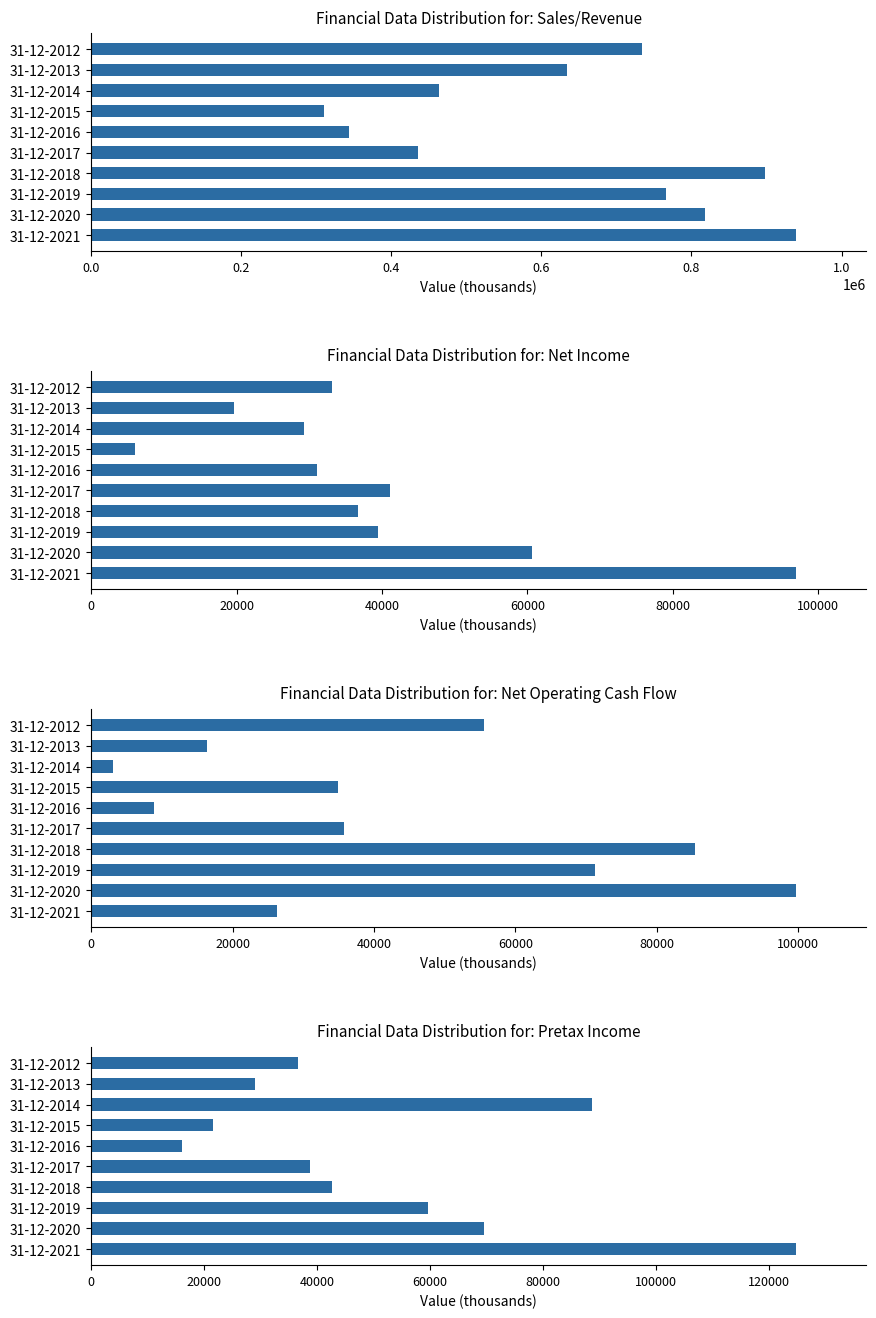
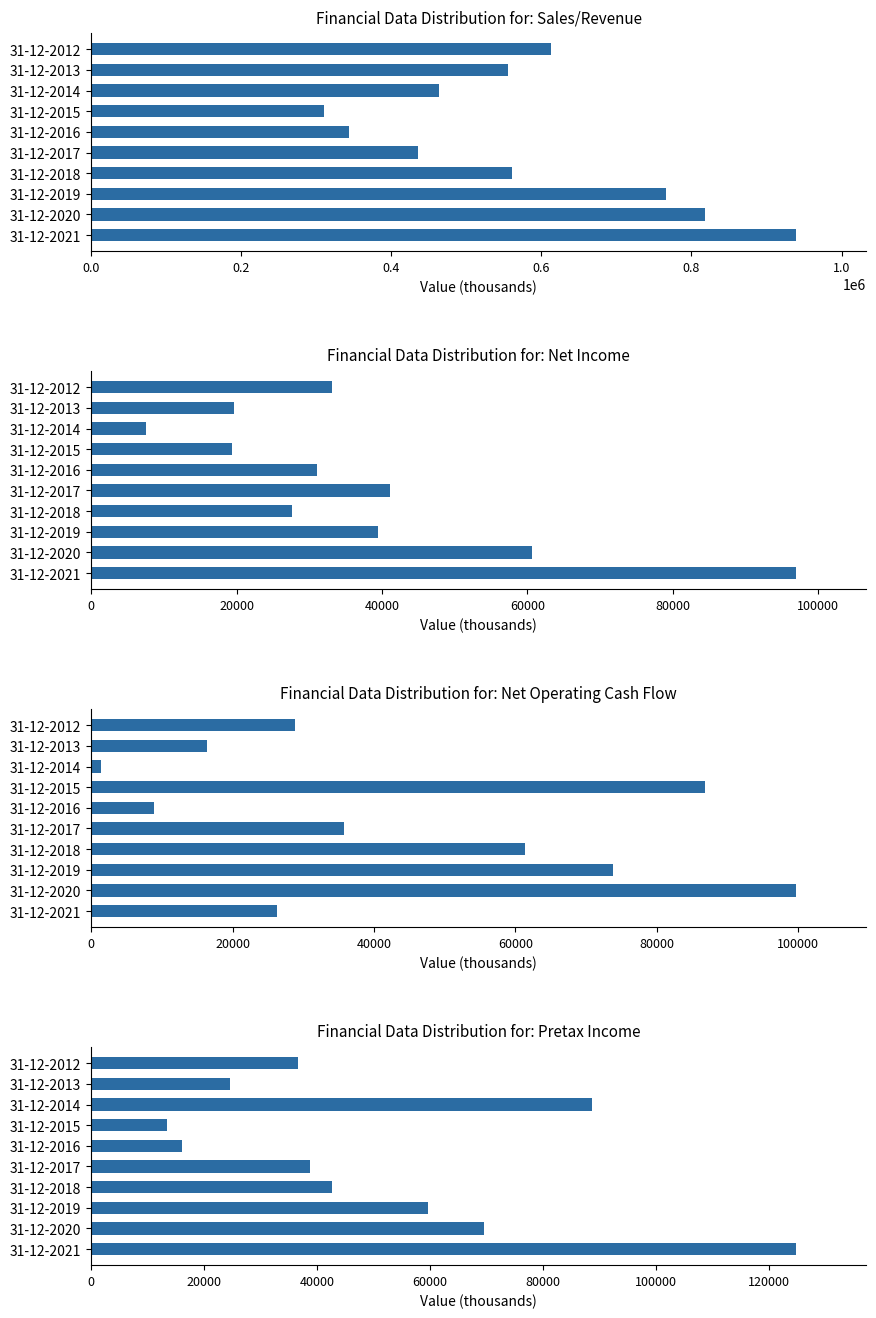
  {
    "Financial Data Distribution for: Sales/Revenue": {
-     "31-12-2012": 730000,
-     "31-12-2013": 630000,
+     "31-12-2012": 610000,
+     "31-12-2013": 560000,
      "31-12-2014": 460000,
      "31-12-2015": 310000,
      "31-12-2016": 340000,
      "31-12-2017": 440000,
-     "31-12-2018": 900000,
+     "31-12-2018": 560000,
      "31-12-2019": 770000,
      "31-12-2020": 820000,
      "31-12-2021": 940000
    },
    "Financial Data Distribution for: Net Income": {
      "31-12-2012": 33000,
      "31-12-2013": 20000,
-     "31-12-2014": 29000,
-     "31-12-2015": 6000,
+     "31-12-2014": 8000,
+     "31-12-2015": 19000,
      "31-12-2016": 31000,
      "31-12-2017": 41000,
-     "31-12-2018": 37000,
+     "31-12-2018": 28000,
      "31-12-2019": 39000,
      "31-12-2020": 61000,
      "31-12-2021": 97000
    },
    "Financial Data Distribution for: Net Operating Cash Flow": {
-     "31-12-2012": 56000,
+     "31-12-2012": 29000,
      "31-12-2013": 16000,
-     "31-12-2014": 3000,
-     "31-12-2015": 35000,
+     "31-12-2014": 1000,
+     "31-12-2015": 87000,
      "31-12-2016": 9000,
      "31-12-2017": 36000,
-     "31-12-2018": 85000,
-     "31-12-2019": 71000,
+     "31-12-2018": 61000,
+     "31-12-2019": 74000,
      "31-12-2020": 100000,
      "31-12-2021": 26000
    },
    "Financial Data Distribution for: Pretax Income": {
      "31-12-2012": 37000,
-     "31-12-2013": 29000,
+     "31-12-2013": 25000,
      "31-12-2014": 89000,
-     "31-12-2015": 22000,
+     "31-12-2015": 13000,
      "31-12-2016": 16000,
      "31-12-2017": 39000,
      "31-12-2018": 43000,
      "31-12-2019": 60000,
      "31-12-2020": 69000,
      "31-12-2021": 125000
    }
  }
